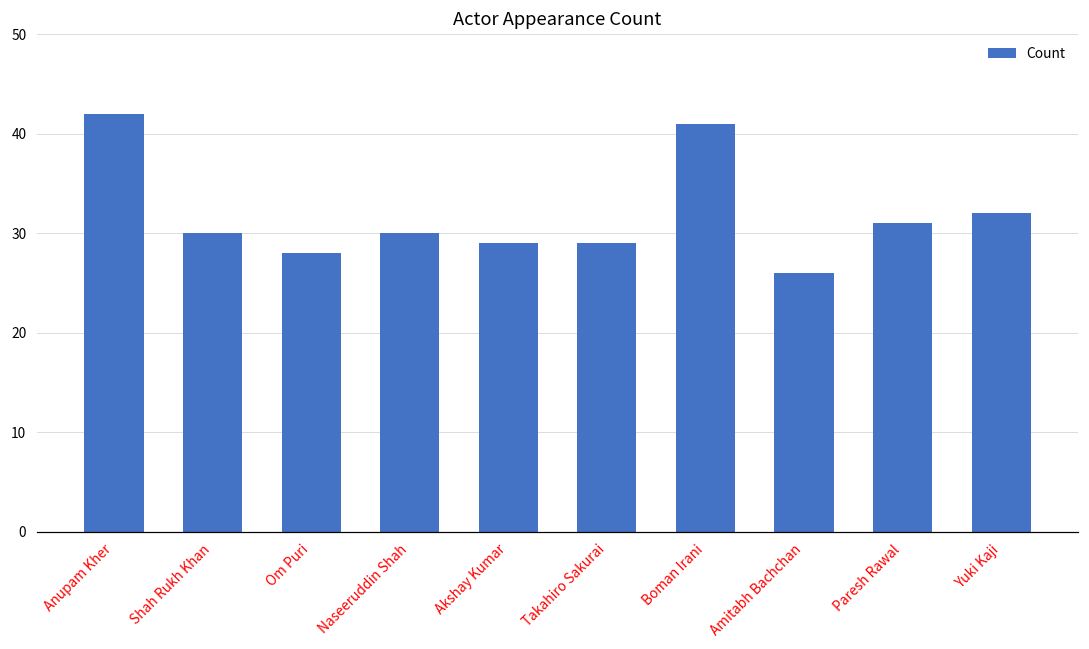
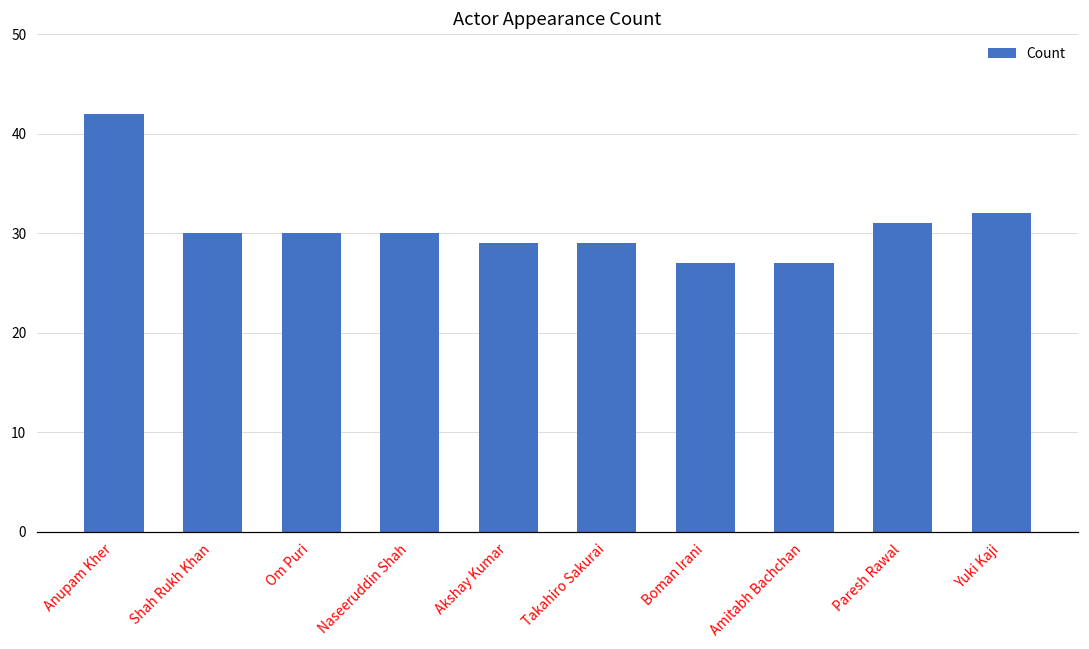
  {
    "Anupam Kher": 42,
    "Shah Rukh Khan": 30,
-   "Om Puri": 28,
+   "Om Puri": 30,
    "Naseeruddin Shah": 30,
    "Akshay Kumar": 29,
    "Takahiro Sakurai": 29,
-   "Boman Irani": 41,
-   "Amitabh Bachchan": 26,
+   "Boman Irani": 27,
+   "Amitabh Bachchan": 27,
    "Paresh Rawal": 31,
    "Yuki Kaji": 32
  }
